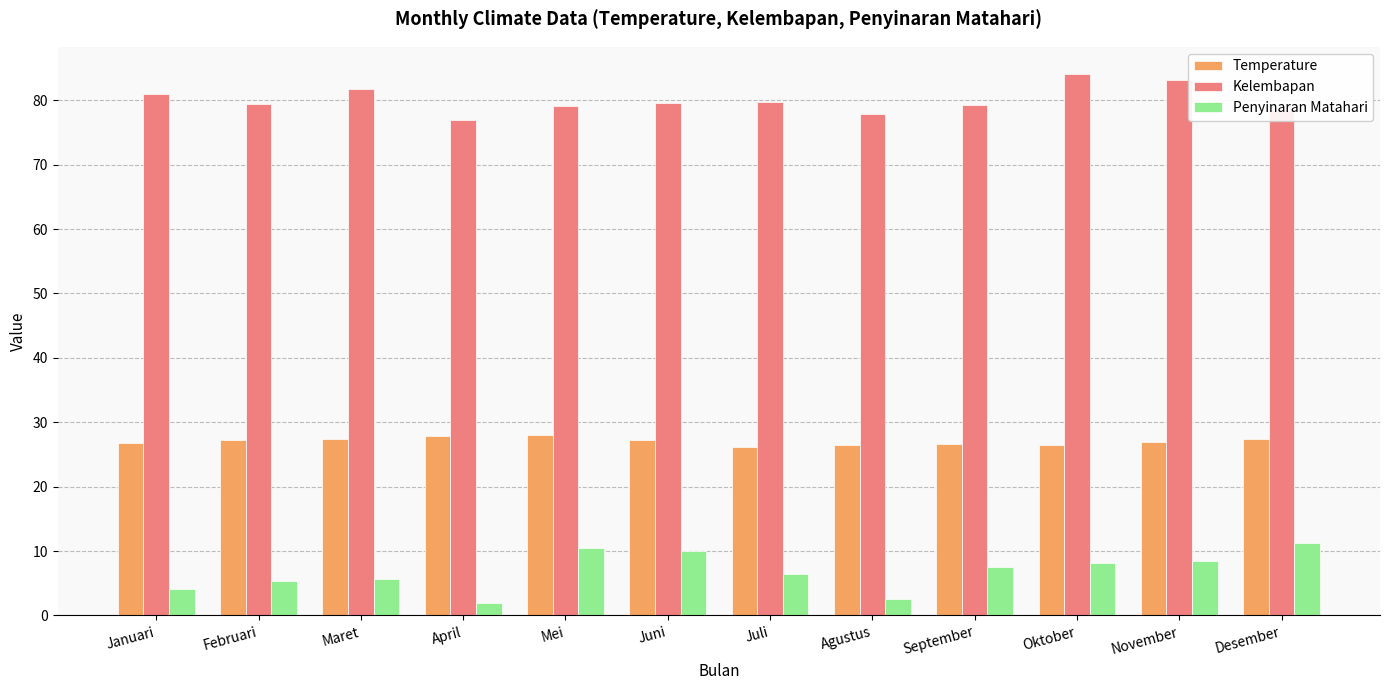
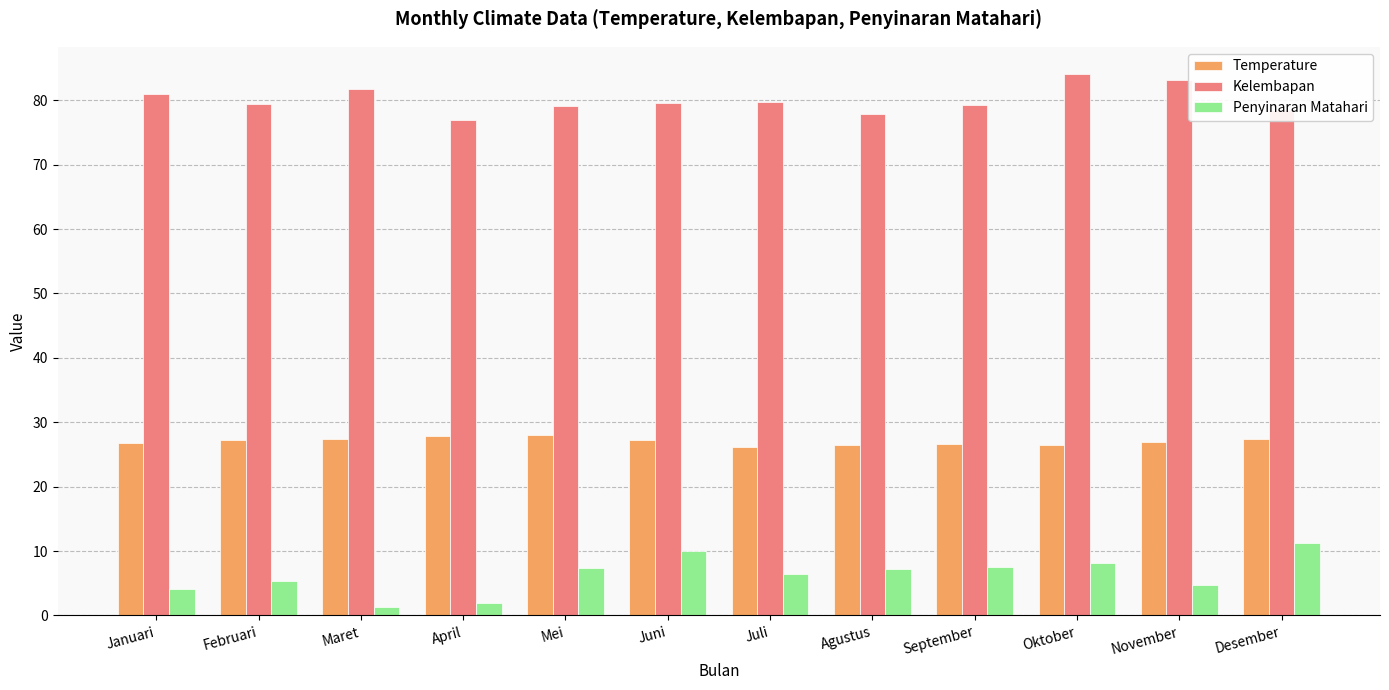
  {
    "Penyinaran Matahari": {
      "Januari": 4,
      "Februari": 5,
-     "Maret": 6,
+     "Maret": 1,
      "April": 2,
-     "Mei": 11,
+     "Mei": 7,
      "Juni": 10,
      "Juli": 6,
-     "Agustus": 3,
+     "Agustus": 7,
      "September": 8,
      "Oktober": 8,
-     "November": 8,
+     "November": 5,
      "Desember": 11
    }
  }
